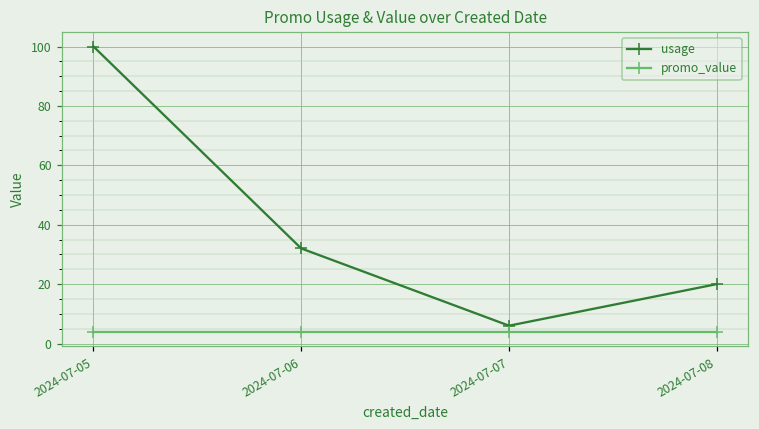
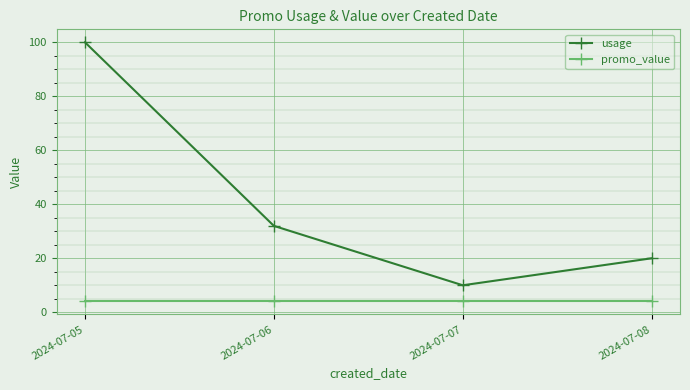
  {
    "usage": {
      "2024-07-05": 100,
      "2024-07-06": 32,
-     "2024-07-07": 6,
+     "2024-07-07": 10,
      "2024-07-08": 20
    },
    "promo_value": {
      "2024-07-05": 4,
      "2024-07-06": 4,
      "2024-07-07": 4,
      "2024-07-08": 4
    }
  }
